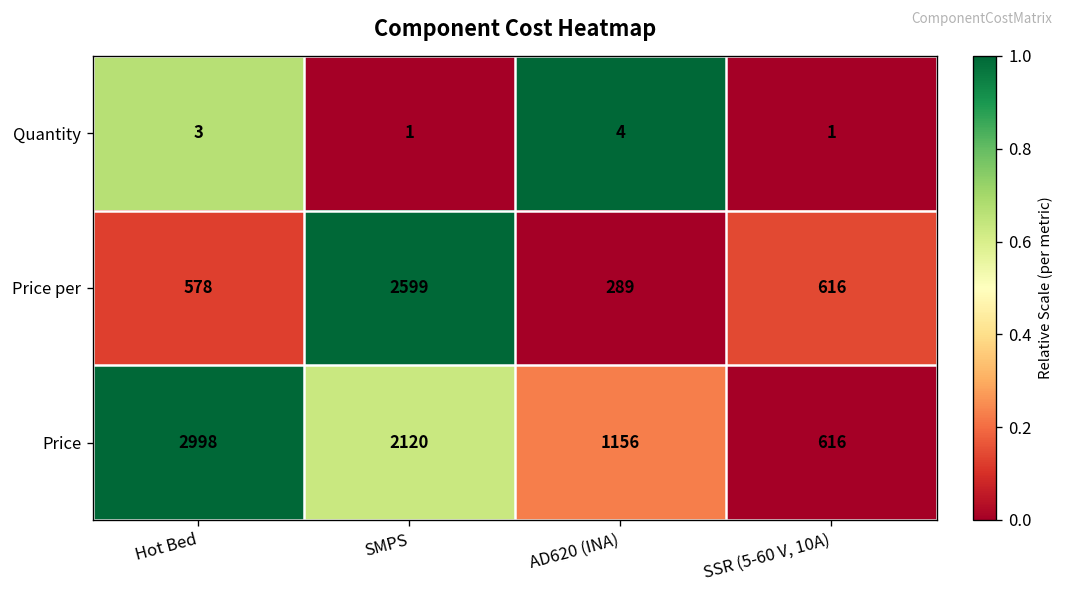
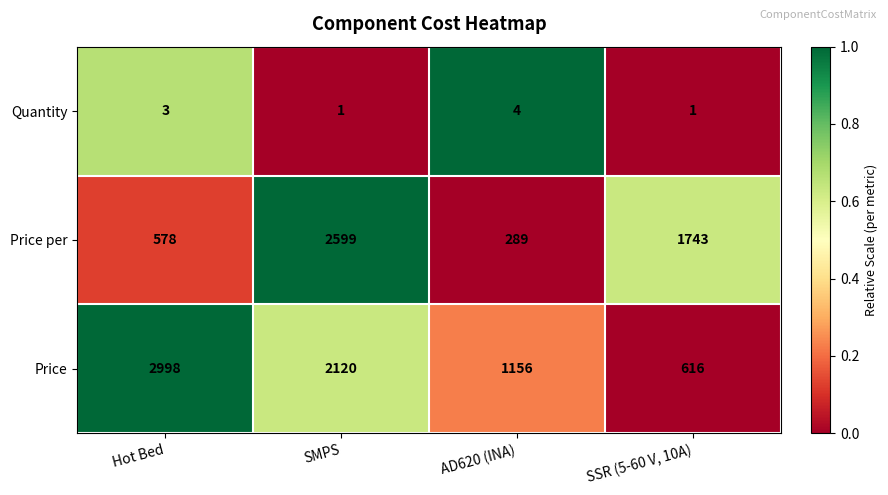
  {
    "Quantity": {
      "Hot Bed": 3,
      "SMPS": 1,
      "AD620 (INA)": 4,
      "SSR (5-60 V, 10A)": 1
    },
    "Price per": {
      "Hot Bed": 578,
      "SMPS": 2599,
      "AD620 (INA)": 289,
-     "SSR (5-60 V, 10A)": 616
+     "SSR (5-60 V, 10A)": 1743
    },
    "Price": {
      "Hot Bed": 2998,
      "SMPS": 2120,
      "AD620 (INA)": 1156,
      "SSR (5-60 V, 10A)": 616
    }
  }
